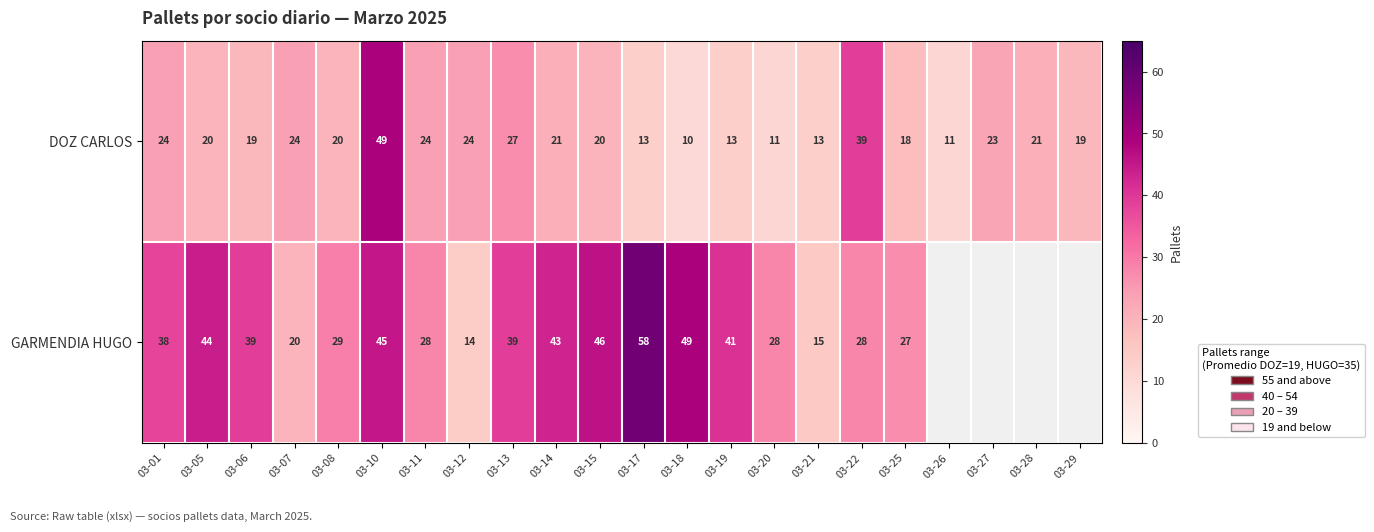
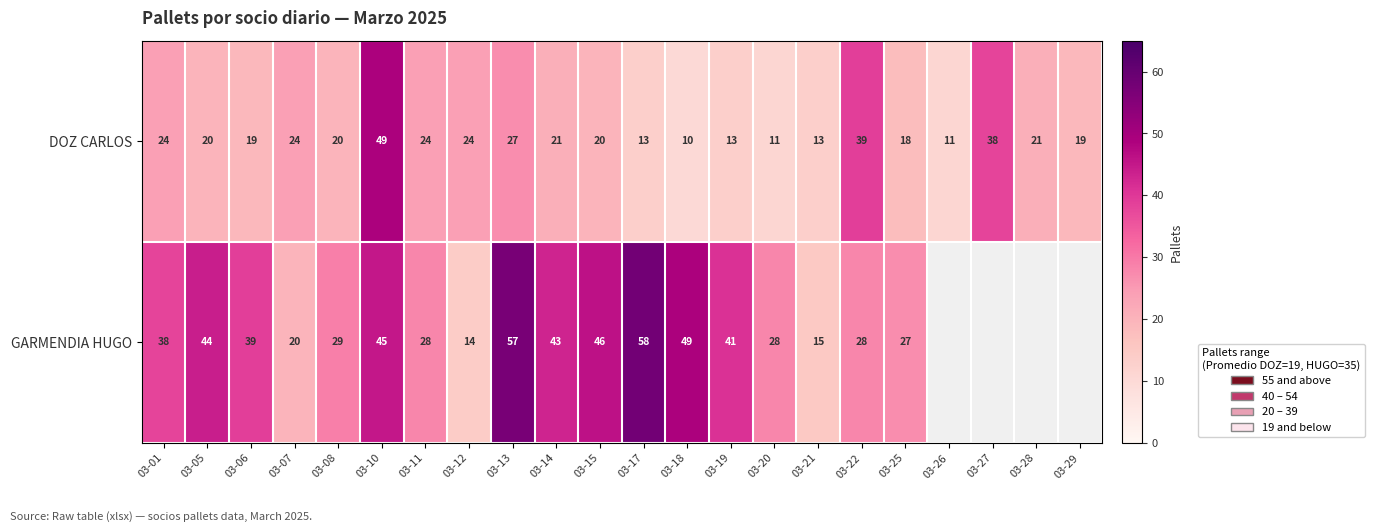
  {
    "DOZ CARLOS": {
      "03-01": 24,
      "03-05": 20,
      "03-06": 19,
      "03-07": 24,
      "03-08": 20,
      "03-10": 49,
      "03-11": 24,
      "03-12": 24,
      "03-13": 27,
      "03-14": 21,
      "03-15": 20,
      "03-17": 13,
      "03-18": 10,
      "03-19": 13,
      "03-20": 11,
      "03-21": 13,
      "03-22": 39,
      "03-25": 18,
      "03-26": 11,
-     "03-27": 23,
+     "03-27": 38,
      "03-28": 21,
      "03-29": 19
    },
    "GARMENDIA HUGO": {
      "03-01": 38,
      "03-05": 44,
      "03-06": 39,
      "03-07": 20,
      "03-08": 29,
      "03-10": 45,
      "03-11": 28,
      "03-12": 14,
-     "03-13": 39,
+     "03-13": 57,
      "03-14": 43,
      "03-15": 46,
      "03-17": 58,
      "03-18": 49,
      "03-19": 41,
      "03-20": 28,
      "03-21": 15,
      "03-22": 28,
      "03-25": 27
    }
  }
